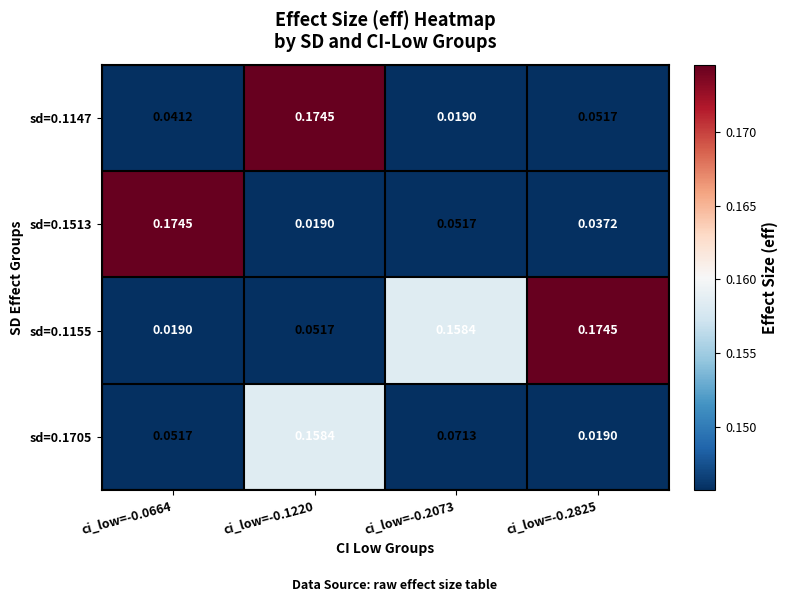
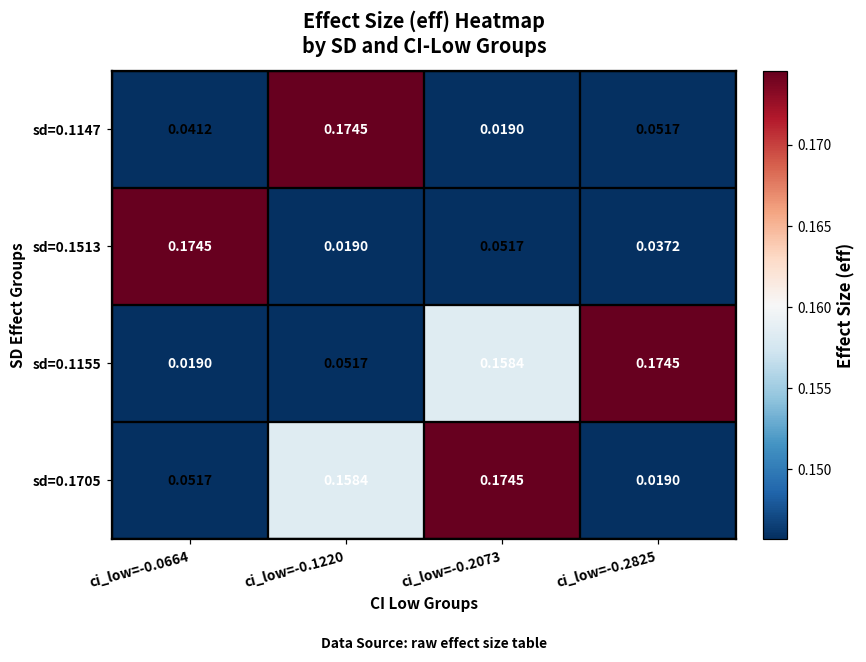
  {
    "sd=0.1147": {
      "ci_low=-0.0664": 0.0412,
      "ci_low=-0.1220": 0.1745,
      "ci_low=-0.2073": 0.0190,
      "ci_low=-0.2825": 0.0517
    },
    "sd=0.1513": {
      "ci_low=-0.0664": 0.1745,
      "ci_low=-0.1220": 0.0190,
      "ci_low=-0.2073": 0.0517,
      "ci_low=-0.2825": 0.0372
    },
    "sd=0.1155": {
      "ci_low=-0.0664": 0.0190,
      "ci_low=-0.1220": 0.0517,
      "ci_low=-0.2825": 0.1745
    },
    "sd=0.1705": {
      "ci_low=-0.0664": 0.0517,
-     "ci_low=-0.2073": 0.0713,
+     "ci_low=-0.2073": 0.1745,
      "ci_low=-0.2825": 0.0190
    }
  }
